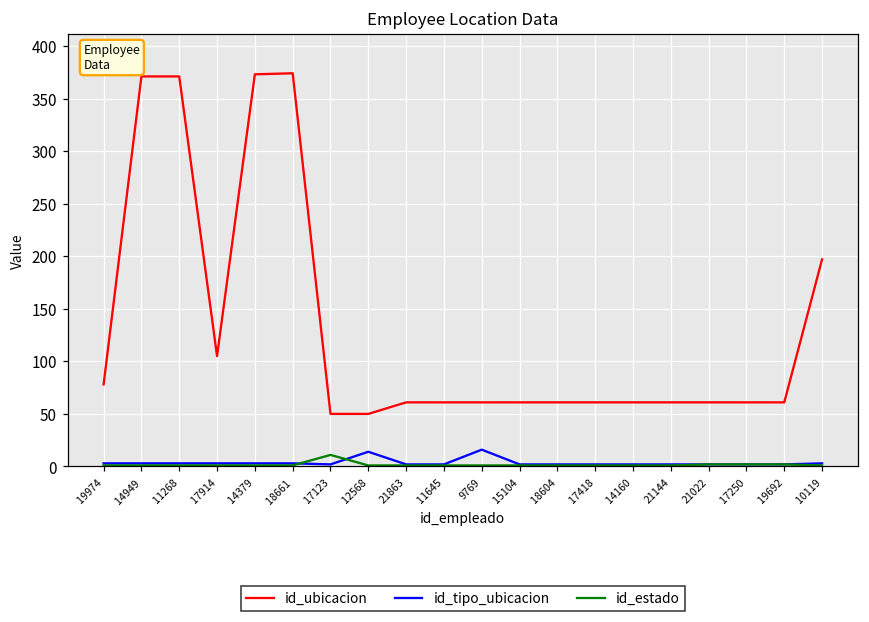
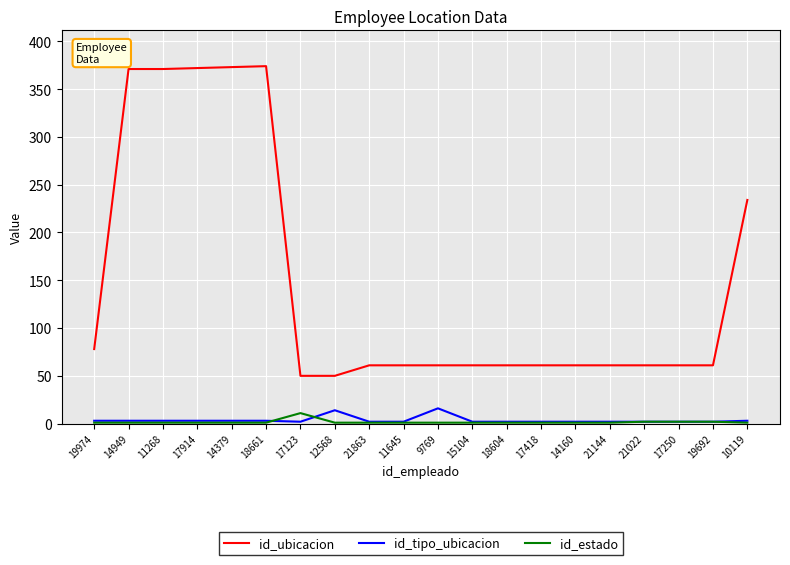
  {
    "id_ubicacion": {
      "19974": 80,
      "14949": 370,
      "11268": 370,
-     "17914": 110,
+     "17914": 370,
      "14379": 370,
      "18661": 370,
      "17123": 50,
      "12568": 50,
      "21863": 60,
      "11645": 60,
      "9769": 60,
      "15104": 60,
      "18604": 60,
      "17418": 60,
      "14160": 60,
      "21144": 60,
      "21022": 60,
      "17250": 60,
      "19692": 60,
-     "10119": 200
+     "10119": 230
    },
    "id_tipo_ubicacion": {
      "17123": 0,
      "12568": 10,
      "9769": 20
    },
    "id_estado": {
      "17123": 10,
      "12568": 0,
      "9769": 0
    }
  }
